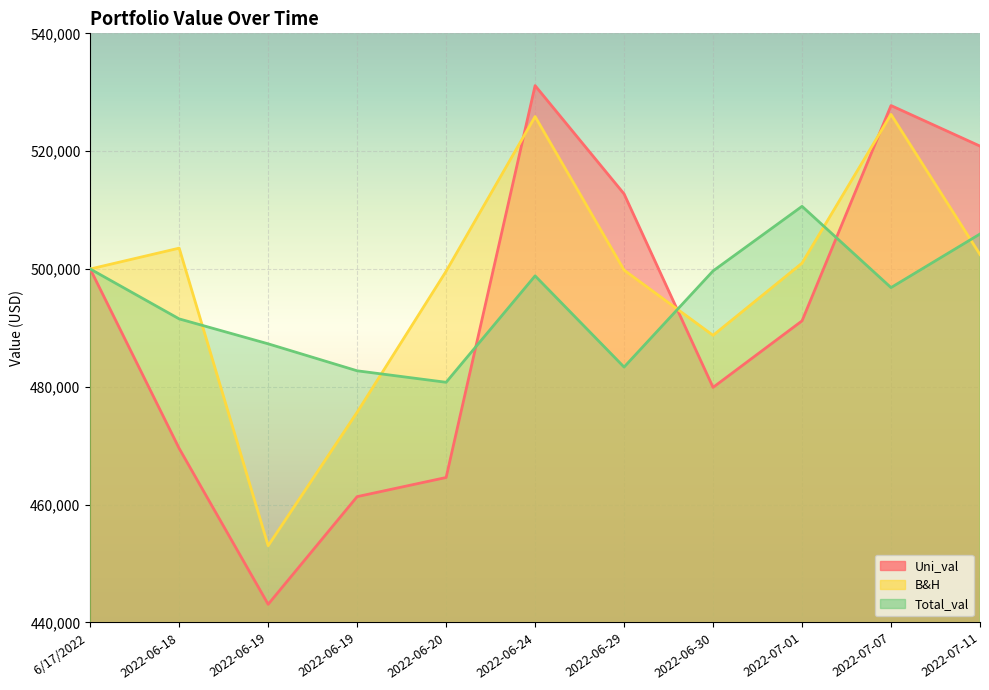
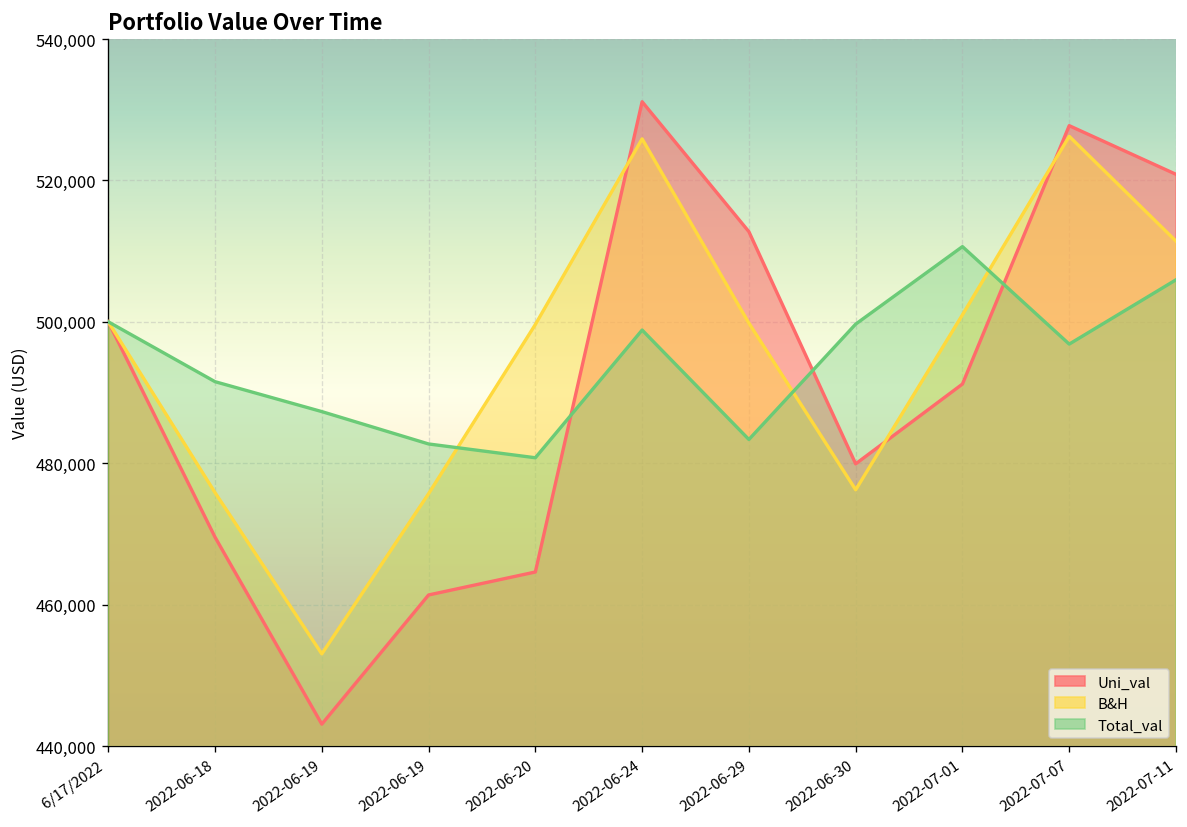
  {
    "Uni_val": {
      "2022-06-18": "470,000",
      "2022-06-20": "465,000",
      "2022-06-24": "531,000",
      "2022-06-29": "513,000",
      "2022-06-30": "480,000",
      "2022-07-01": "491,000",
      "2022-07-07": "528,000",
      "2022-07-11": "521,000"
    },
    "B&H": {
-     "2022-06-18": "504,000",
+     "2022-06-18": "476,000",
      "2022-06-20": "500,000",
      "2022-06-24": "526,000",
      "2022-06-29": "500,000",
-     "2022-06-30": "489,000",
+     "2022-06-30": "476,000",
      "2022-07-01": "501,000",
      "2022-07-07": "526,000",
-     "2022-07-11": "502,000"
+     "2022-07-11": "511,000"
    },
    "Total_val": {
      "2022-06-18": "492,000",
      "2022-06-20": "481,000",
      "2022-06-24": "499,000",
      "2022-06-29": "483,000",
      "2022-06-30": "500,000",
      "2022-07-01": "511,000",
      "2022-07-07": "497,000",
      "2022-07-11": "506,000"
    }
  }
